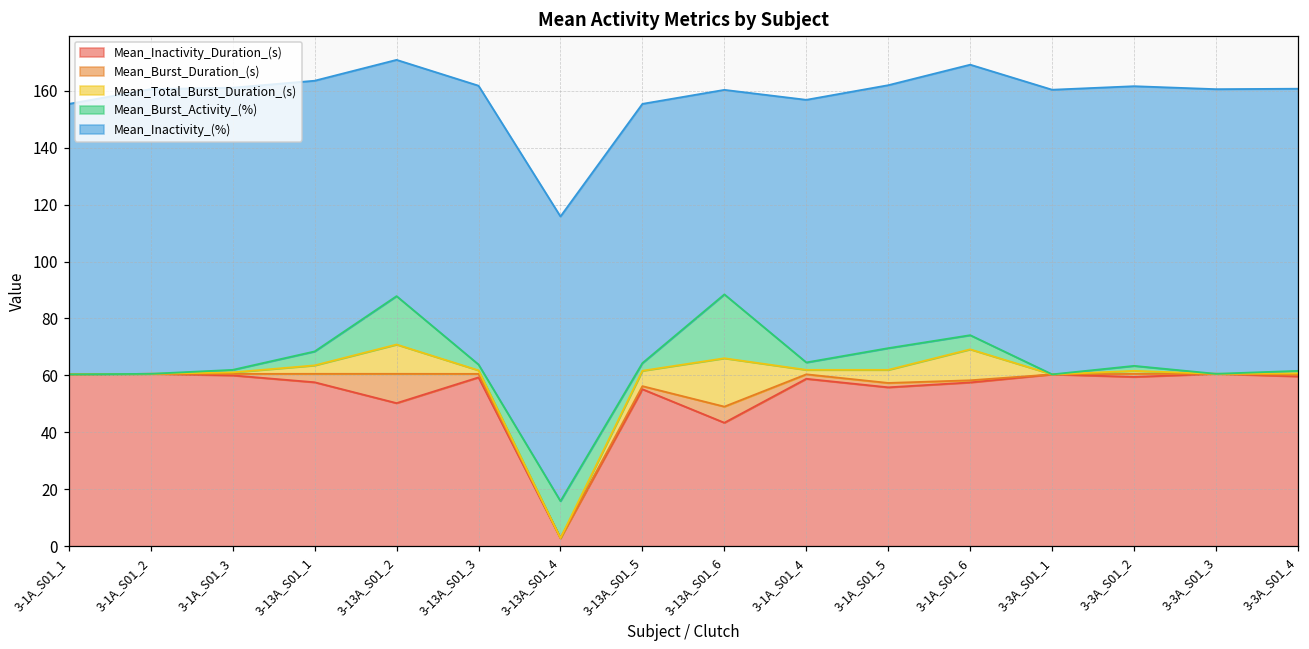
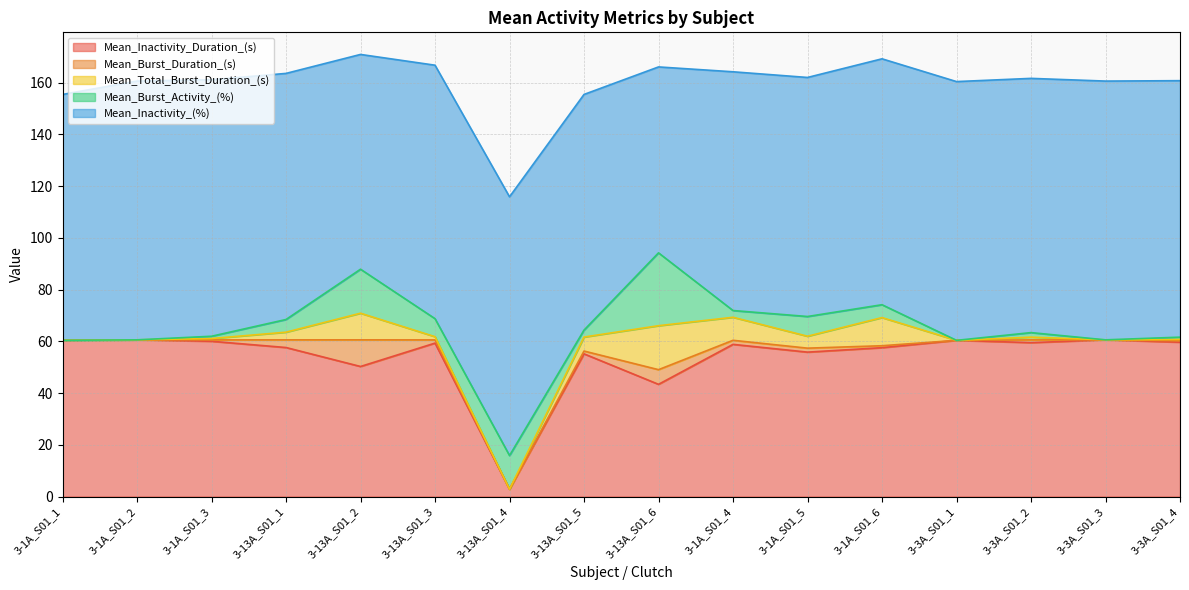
  {
    "Mean_Total_Burst_Duration_(s)": {
      "3-13A_S01_1": 3,
      "3-13A_S01_2": 10,
      "3-13A_S01_3": 1,
      "3-13A_S01_5": 5,
      "3-13A_S01_6": 17,
-     "3-1A_S01_4": 2,
+     "3-1A_S01_4": 9,
      "3-1A_S01_5": 5,
      "3-1A_S01_6": 11,
      "3-3A_S01_2": 1
    },
    "Mean_Burst_Activity_(%)": {
      "3-13A_S01_1": 5,
      "3-13A_S01_2": 17,
-     "3-13A_S01_3": 2,
+     "3-13A_S01_3": 7,
      "3-13A_S01_4": 13,
      "3-13A_S01_5": 3,
-     "3-13A_S01_6": 22,
+     "3-13A_S01_6": 28,
      "3-1A_S01_4": 3,
      "3-1A_S01_5": 8,
      "3-1A_S01_6": 5,
      "3-3A_S01_2": 2
    },
    "Mean_Inactivity_(%)": {
      "3-1A_S01_1": 95,
      "3-13A_S01_1": 95,
      "3-13A_S01_2": 83,
      "3-13A_S01_3": 98,
      "3-13A_S01_4": 100,
      "3-13A_S01_5": 91,
      "3-13A_S01_6": 72,
      "3-1A_S01_4": 92,
      "3-1A_S01_5": 92,
      "3-1A_S01_6": 95,
      "3-3A_S01_1": 100,
      "3-3A_S01_2": 98,
      "3-3A_S01_3": 100,
      "3-3A_S01_4": 99
    }
  }
